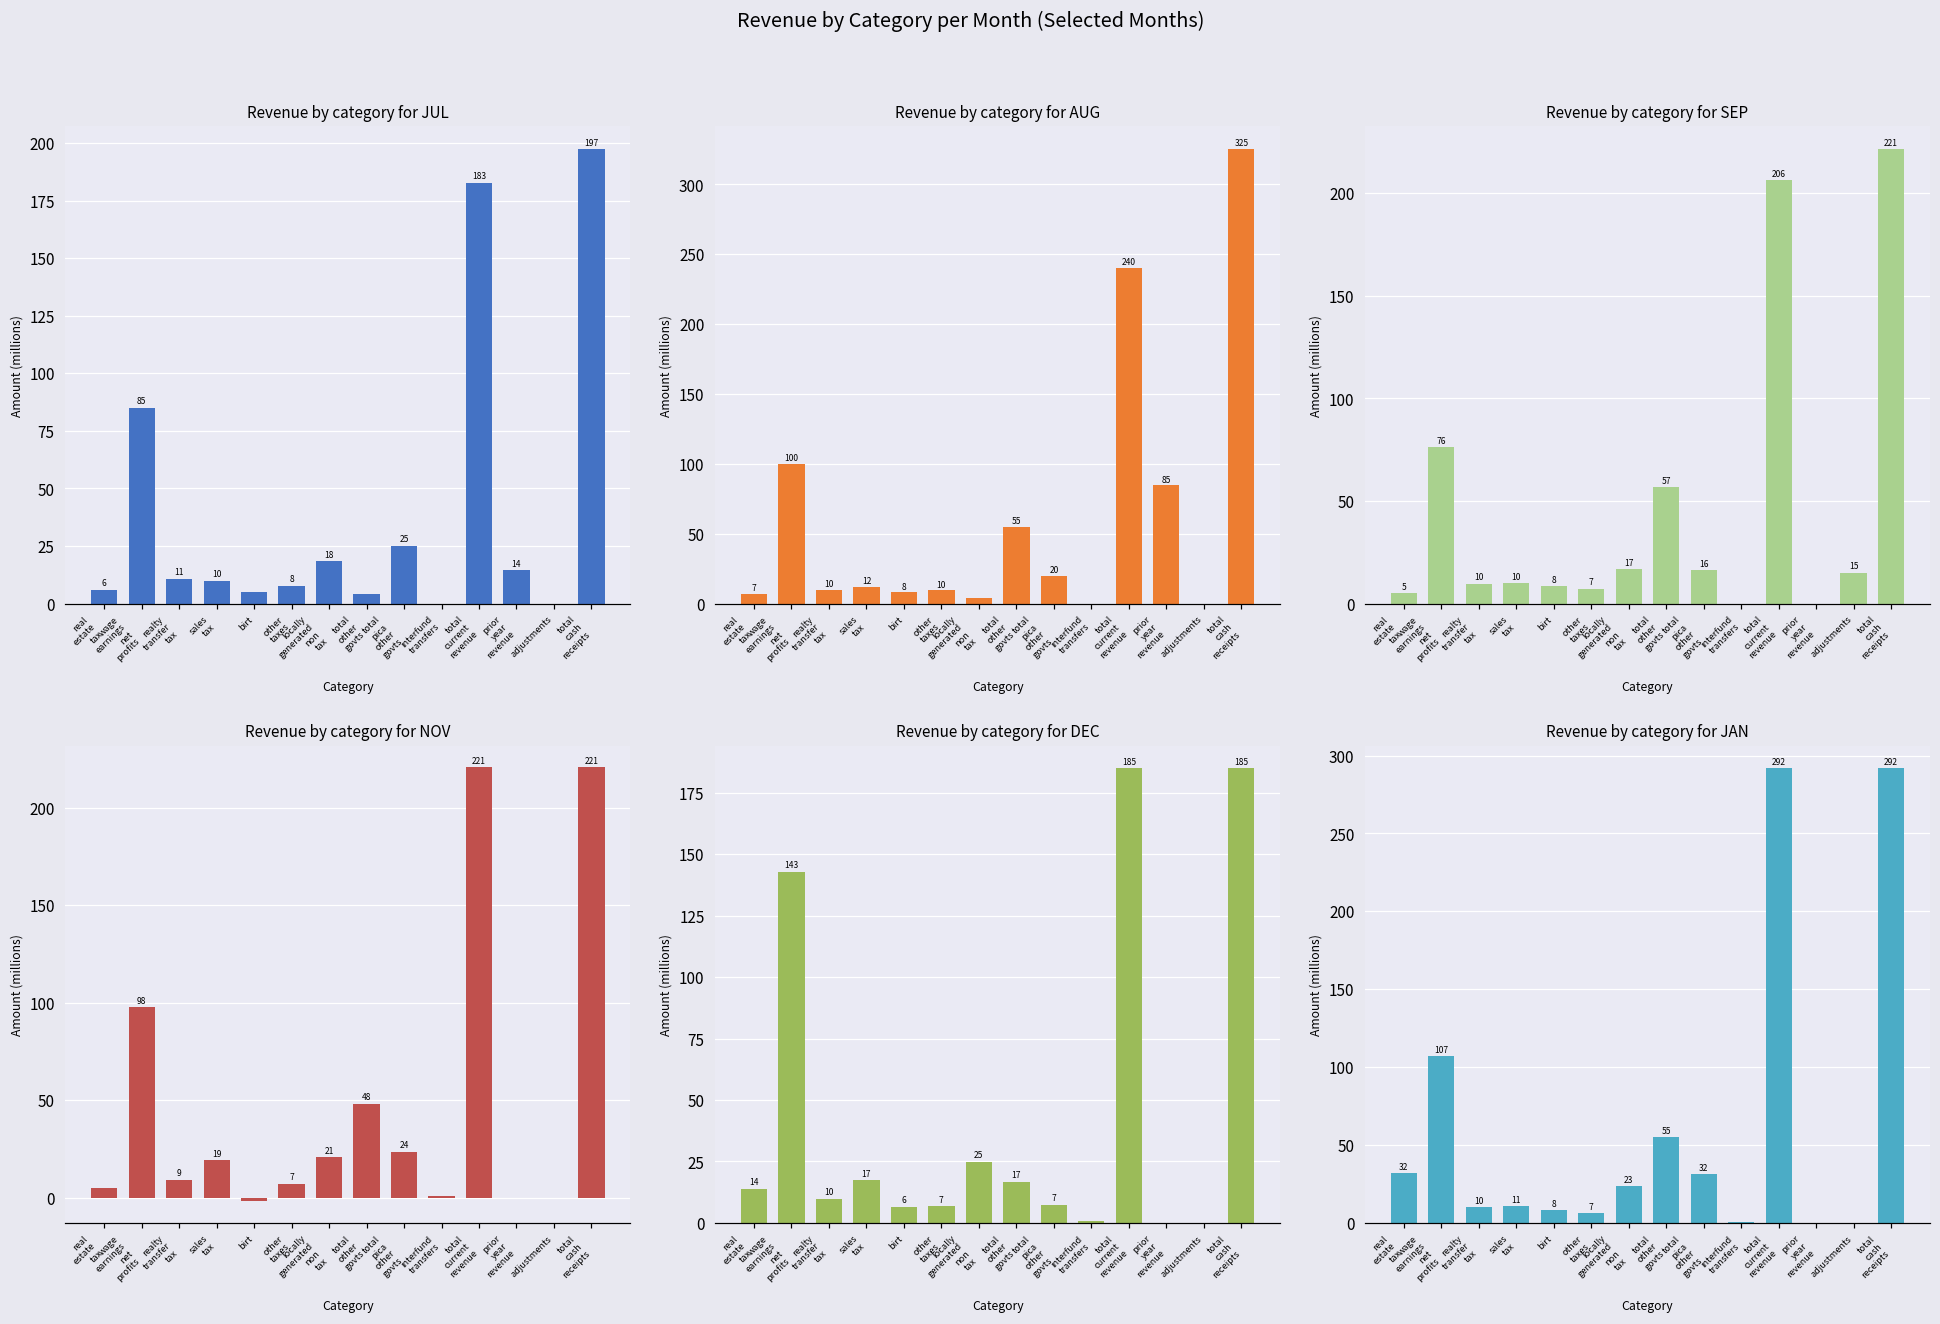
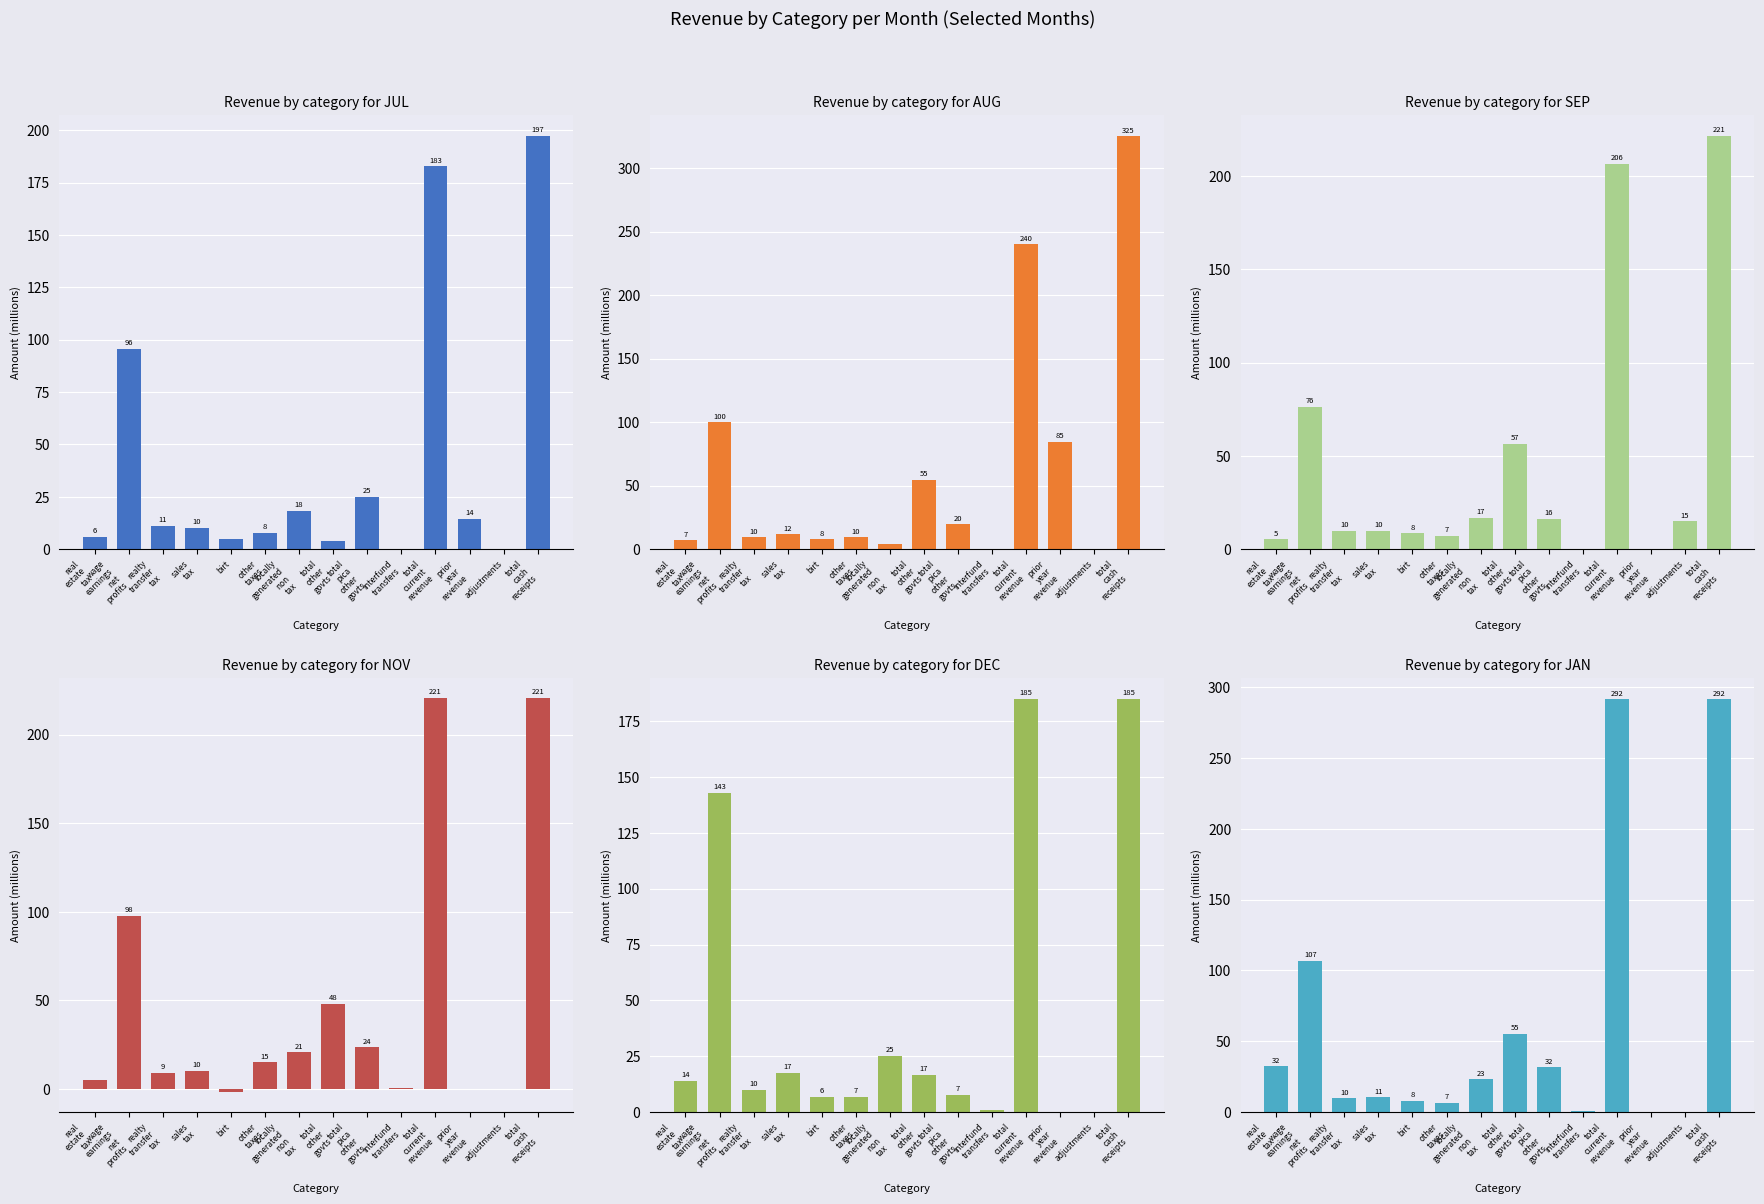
  {
    "Revenue by category for JUL": {
      "real estate tax": 6,
-     "wage earnings net profits": 85,
+     "wage earnings net profits": 96,
      "realty transfer tax": 11,
      "sales tax": 10,
      "other taxes": 8,
      "locally generated non tax": 18,
      "total pica other govts": 25,
      "total current revenue": 183,
      "prior year revenue": 14,
      "total cash receipts": 197
    },
    "Revenue by category for AUG": {
      "real estate tax": 7,
      "wage earnings net profits": 100,
      "realty transfer tax": 10,
      "sales tax": 12,
      "birt": 8,
      "other taxes": 10,
      "total other govts": 55,
      "total pica other govts": 20,
      "total current revenue": 240,
      "prior year revenue": 85,
      "total cash receipts": 325
    },
    "Revenue by category for SEP": {
      "real estate tax": 5,
      "wage earnings net profits": 76,
      "realty transfer tax": 10,
      "sales tax": 10,
      "birt": 8,
      "other taxes": 7,
      "locally generated non tax": 17,
      "total other govts": 57,
      "total pica other govts": 16,
      "total current revenue": 206,
      "adjustments": 15,
      "total cash receipts": 221
    },
    "Revenue by category for NOV": {
      "wage earnings net profits": 98,
      "realty transfer tax": 9,
-     "sales tax": 19,
-     "other taxes": 7,
+     "sales tax": 10,
+     "other taxes": 15,
      "locally generated non tax": 21,
      "total other govts": 48,
      "total pica other govts": 24,
      "total current revenue": 221,
      "total cash receipts": 221
    },
    "Revenue by category for DEC": {
      "real estate tax": 14,
      "wage earnings net profits": 143,
      "realty transfer tax": 10,
      "sales tax": 17,
      "birt": 6,
      "other taxes": 7,
      "locally generated non tax": 25,
      "total other govts": 17,
      "total pica other govts": 7,
      "total current revenue": 185,
      "total cash receipts": 185
    },
    "Revenue by category for JAN": {
      "real estate tax": 32,
      "wage earnings net profits": 107,
      "realty transfer tax": 10,
      "sales tax": 11,
      "birt": 8,
      "other taxes": 7,
      "locally generated non tax": 23,
      "total other govts": 55,
      "total pica other govts": 32,
      "total current revenue": 292,
      "total cash receipts": 292
    }
  }
